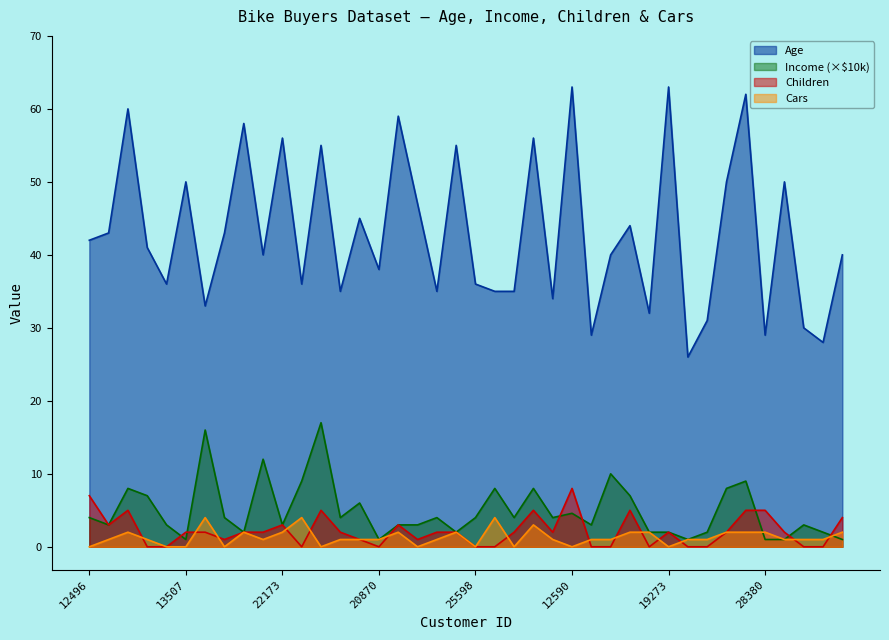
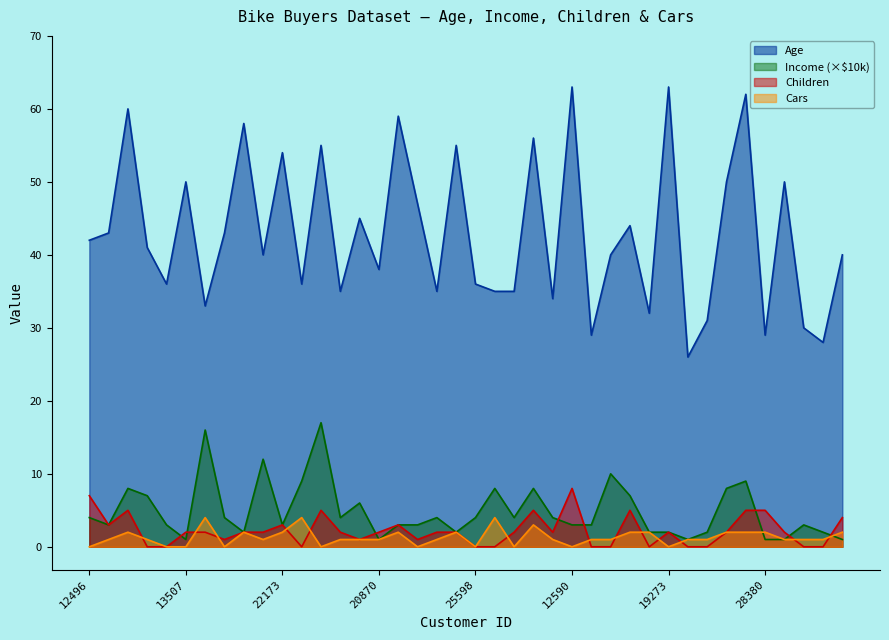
  {
    "Age": {
      "12496": 42,
      "13507": 50,
-     "22173": 56,
+     "22173": 54,
      "20870": 38,
      "25598": 36,
      "12590": 63,
      "19273": 63,
      "28380": 29
    },
    "Income (×$10k)": {
      "12496": 4,
      "13507": 1,
      "25598": 4,
-     "12590": 5,
+     "12590": 3,
      "28380": 1
    },
    "Children": {
      "12496": 7,
      "13507": 2,
-     "20870": 0,
+     "20870": 2,
      "12590": 8,
      "28380": 5
    },
    "Cars": {
      "12496": 0,
      "13507": 0,
      "22173": 2,
      "12590": 0,
      "19273": 0,
      "28380": 2
    }
  }
